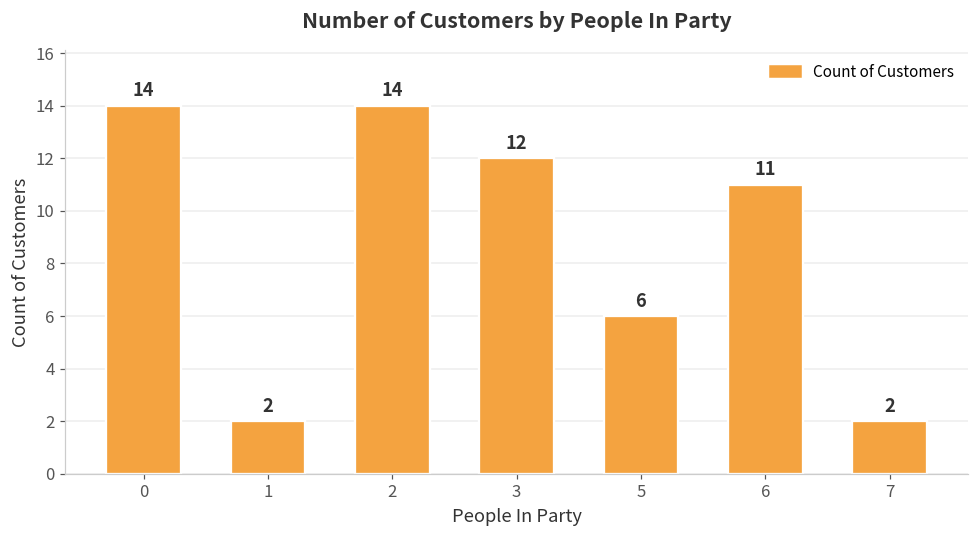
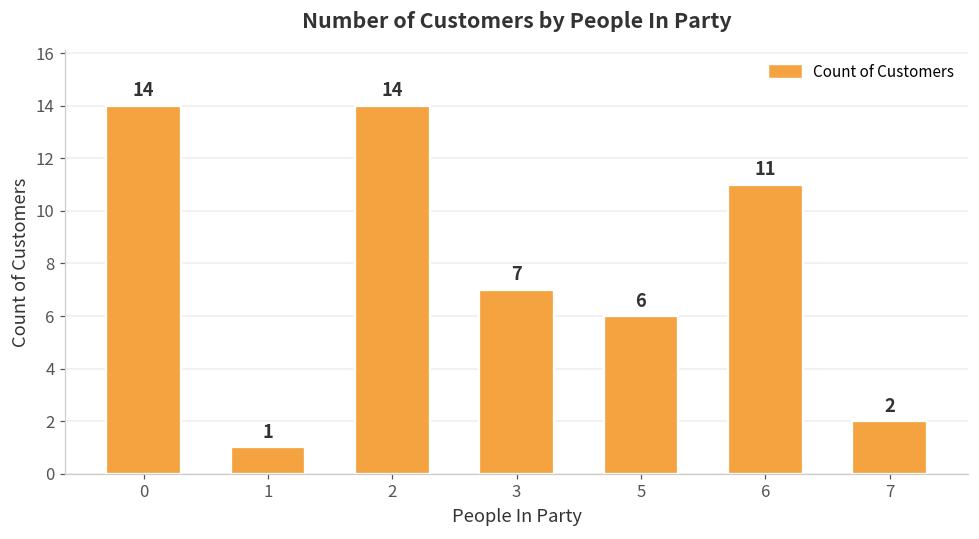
  {
    "0": 14,
-   "1": 2,
+   "1": 1,
    "2": 14,
-   "3": 12,
+   "3": 7,
    "5": 6,
    "6": 11,
    "7": 2
  }
